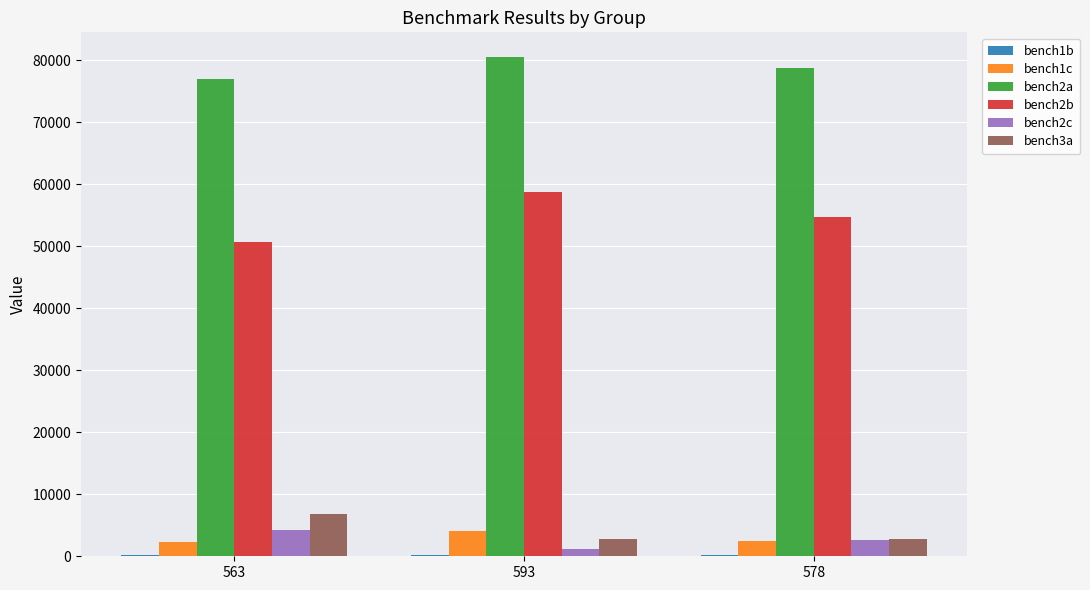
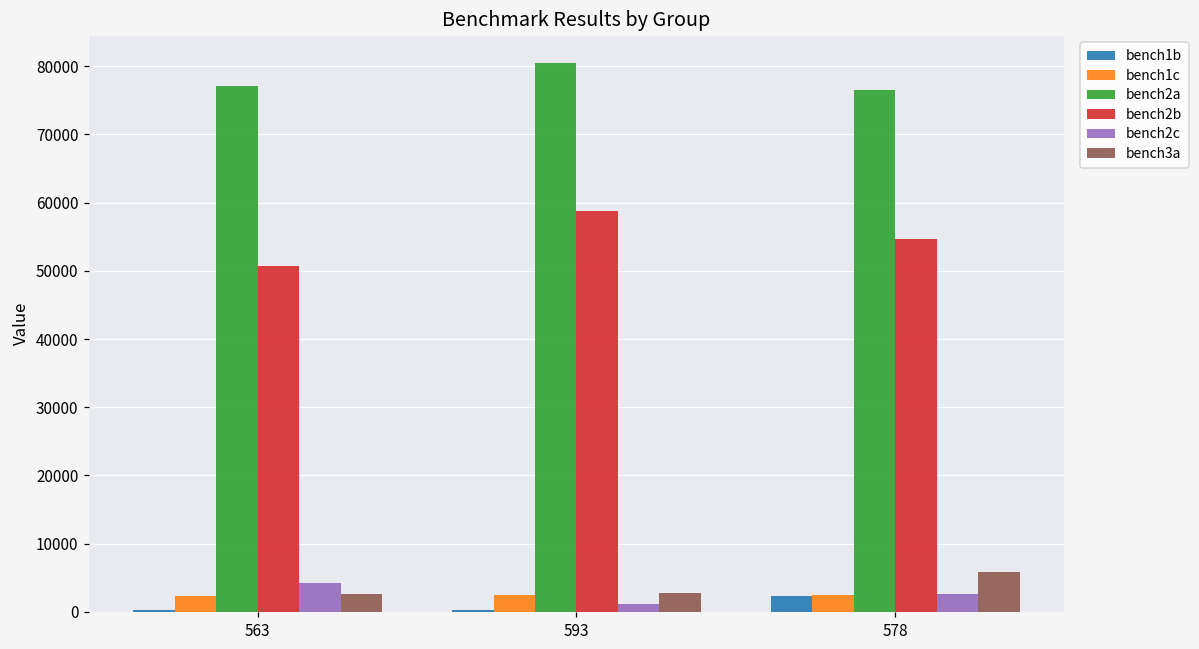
  {
    "bench1b": {
-     "578": 0
+     "578": 2000
    },
    "bench1c": {
      "563": 2000,
-     "593": 4000,
+     "593": 3000,
      "578": 2000
    },
    "bench2a": {
      "563": 77000,
      "593": 80000,
-     "578": 79000
+     "578": 76000
    },
    "bench2b": {
      "563": 51000,
      "593": 59000,
      "578": 55000
    },
    "bench2c": {
      "563": 4000,
      "593": 1000,
      "578": 3000
    },
    "bench3a": {
-     "563": 7000,
+     "563": 3000,
      "593": 3000,
-     "578": 3000
+     "578": 6000
    }
  }
